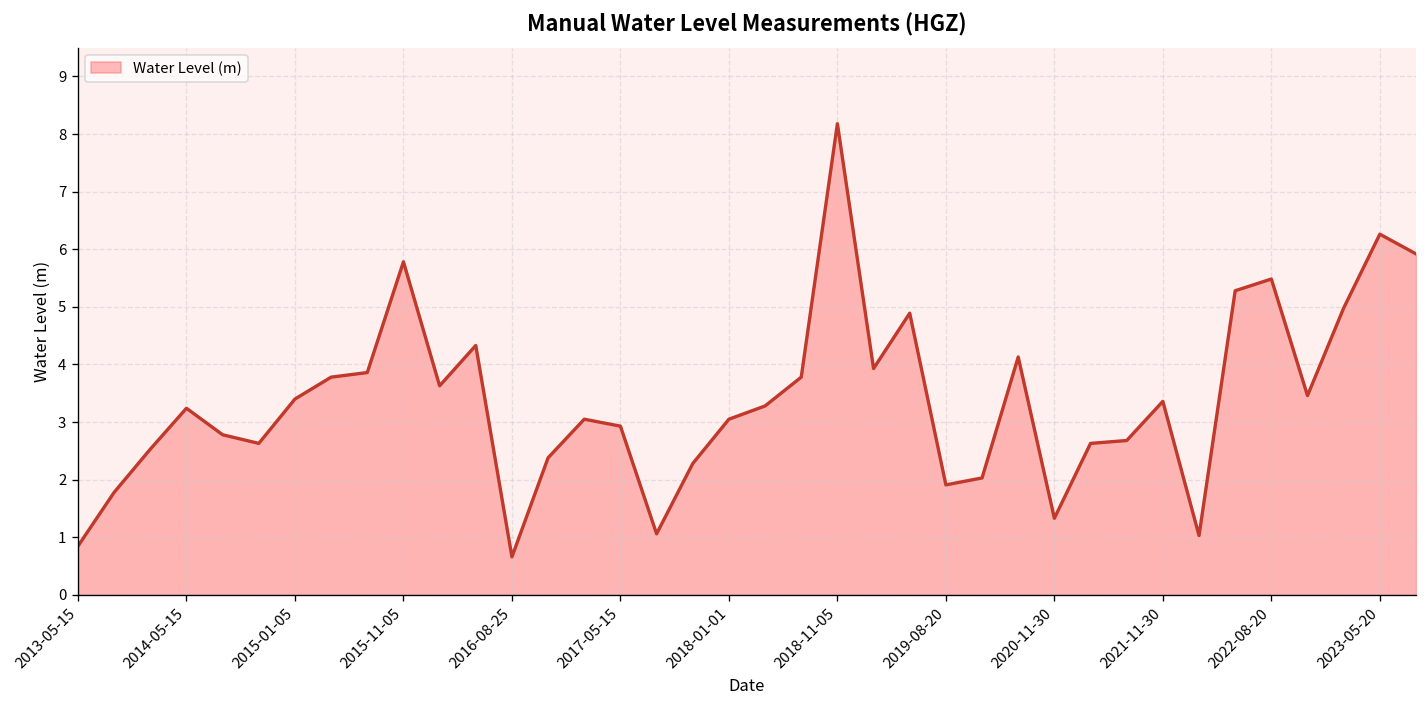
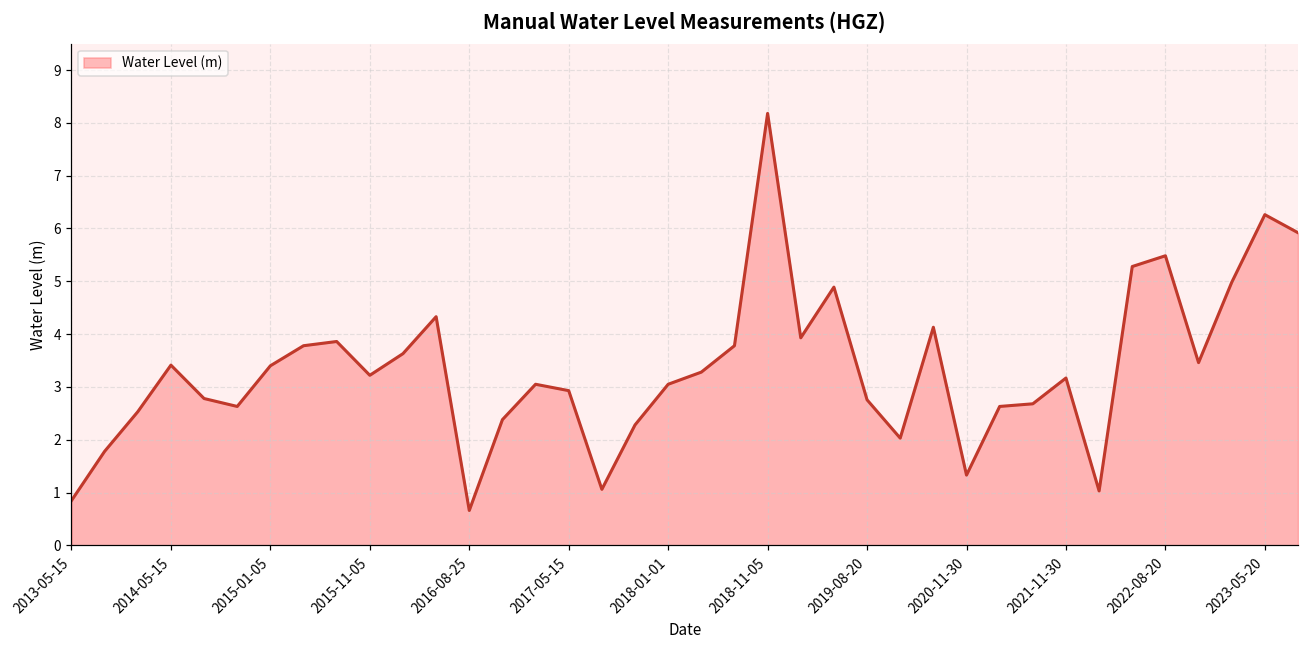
  {
    "2013-05-15": 0.8,
-   "2014-05-15": 3.2,
+   "2014-05-15": 3.4,
    "2015-01-05": 3.4,
-   "2015-11-05": 5.8,
+   "2015-11-05": 3.2,
    "2016-08-25": 0.7,
    "2017-05-15": 2.9,
    "2018-01-01": 3.0,
    "2018-11-05": 8.2,
-   "2019-08-20": 1.9,
+   "2019-08-20": 2.8,
    "2020-11-30": 1.3,
-   "2021-11-30": 3.4,
+   "2021-11-30": 3.2,
    "2022-08-20": 5.5,
    "2023-05-20": 6.3
  }
